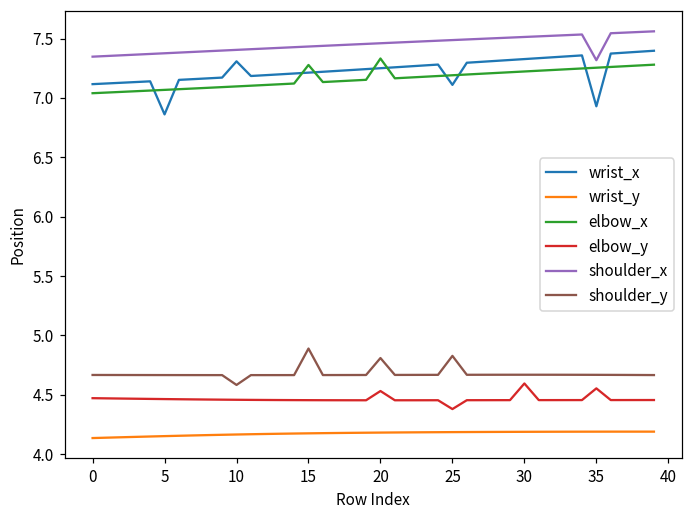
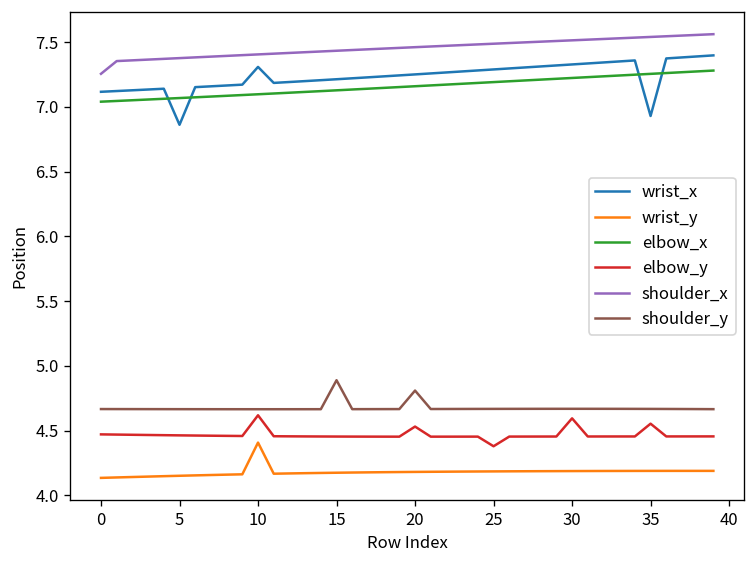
  {
    "wrist_x": {
      "0": 7.12,
      "5": 6.86,
      "10": 7.31,
      "15": 7.21,
      "20": 7.25,
-     "25": 7.11,
+     "25": 7.29,
      "30": 7.33,
      "35": 6.93
    },
    "wrist_y": {
      "0": 4.14,
      "5": 4.15,
-     "10": 4.17,
+     "10": 4.41,
      "15": 4.18,
      "20": 4.18,
      "25": 4.19,
      "30": 4.19,
      "35": 4.19
    },
    "elbow_x": {
      "0": 7.04,
      "5": 7.07,
      "10": 7.10,
-     "15": 7.28,
-     "20": 7.33,
+     "15": 7.13,
+     "20": 7.16,
      "25": 7.19,
      "30": 7.22,
      "35": 7.25
    },
    "elbow_y": {
      "0": 4.47,
      "5": 4.46,
-     "10": 4.46,
+     "10": 4.62,
      "15": 4.45,
      "20": 4.53,
      "25": 4.38,
      "30": 4.60,
      "35": 4.55
    },
    "shoulder_x": {
-     "0": 7.35,
+     "0": 7.26,
      "5": 7.38,
      "10": 7.41,
      "15": 7.43,
      "20": 7.46,
      "25": 7.49,
      "30": 7.51,
-     "35": 7.32
+     "35": 7.54
    },
    "shoulder_y": {
      "0": 4.67,
      "5": 4.67,
-     "10": 4.58,
+     "10": 4.67,
      "15": 4.89,
      "20": 4.81,
-     "25": 4.83,
+     "25": 4.67,
      "30": 4.67,
      "35": 4.67
    }
  }
